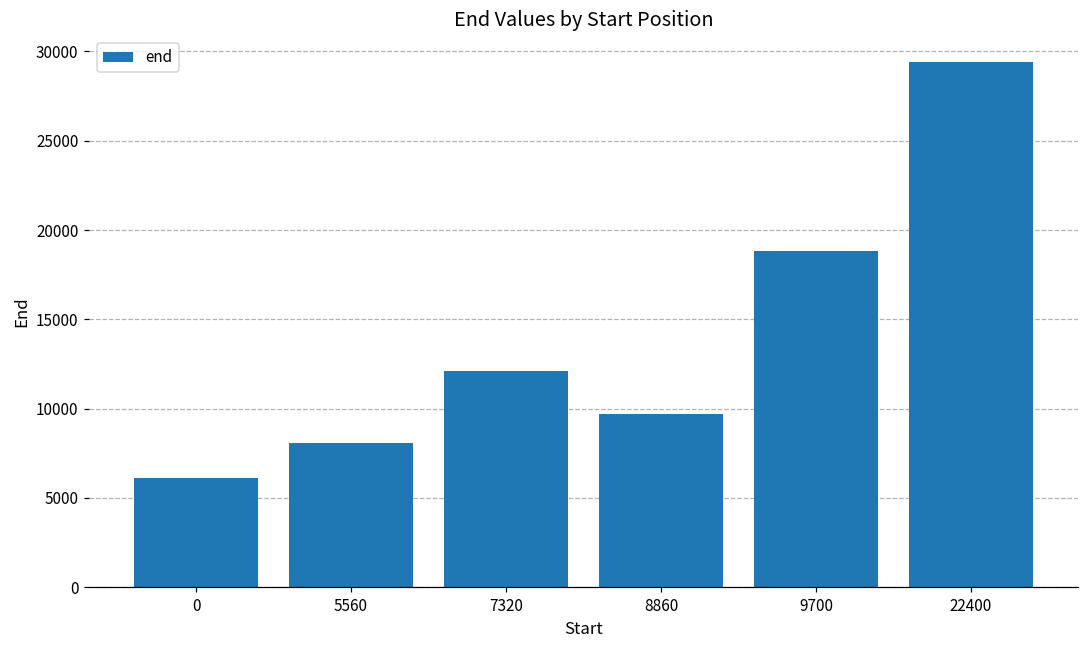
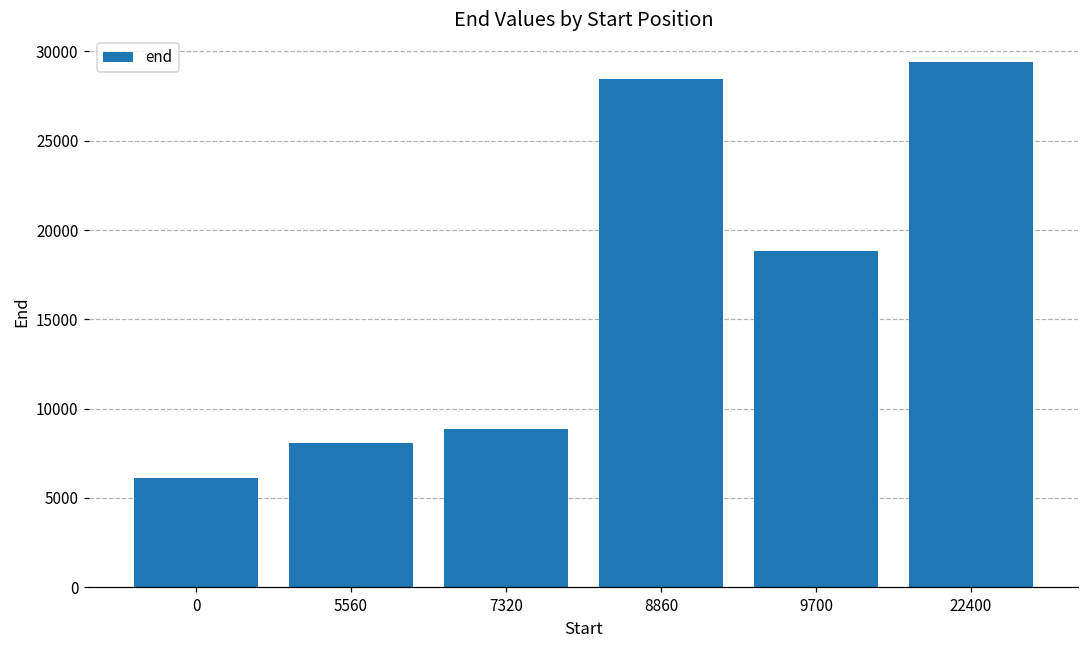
  {
    "0": 6100,
    "5560": 8100,
-   "7320": 12100,
-   "8860": 9700,
+   "7320": 8900,
+   "8860": 28500,
    "9700": 18800,
    "22400": 29400
  }
